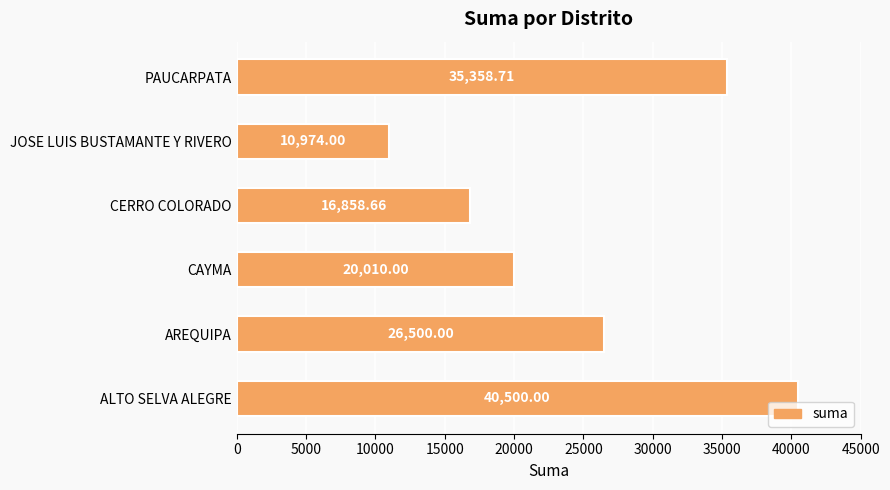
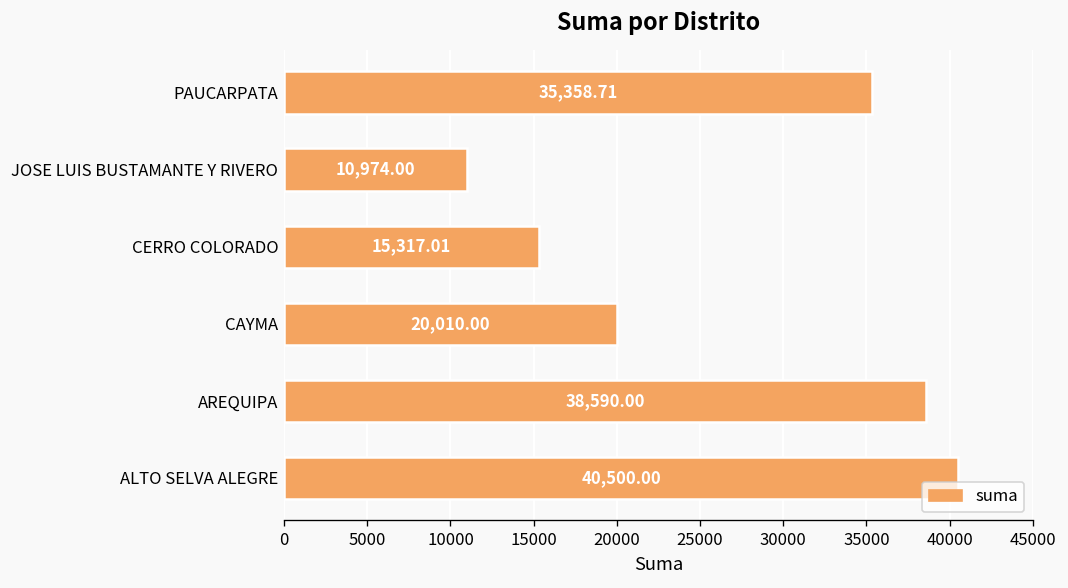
  {
    "PAUCARPATA": "35,358.71",
    "JOSE LUIS BUSTAMANTE Y RIVERO": "10,974.00",
-   "CERRO COLORADO": "16,858.66",
+   "CERRO COLORADO": "15,317.01",
    "CAYMA": "20,010.00",
-   "AREQUIPA": "26,500.00",
+   "AREQUIPA": "38,590.00",
    "ALTO SELVA ALEGRE": "40,500.00"
  }
